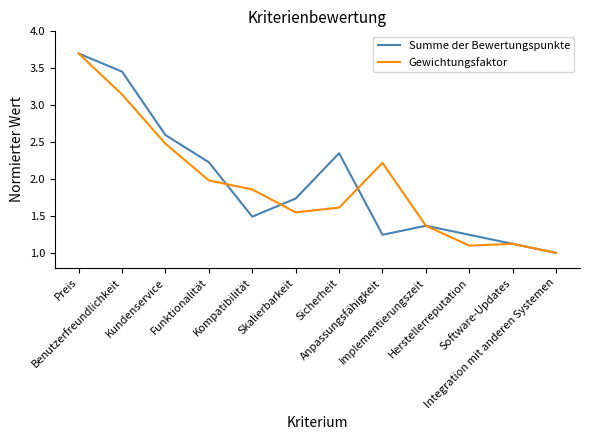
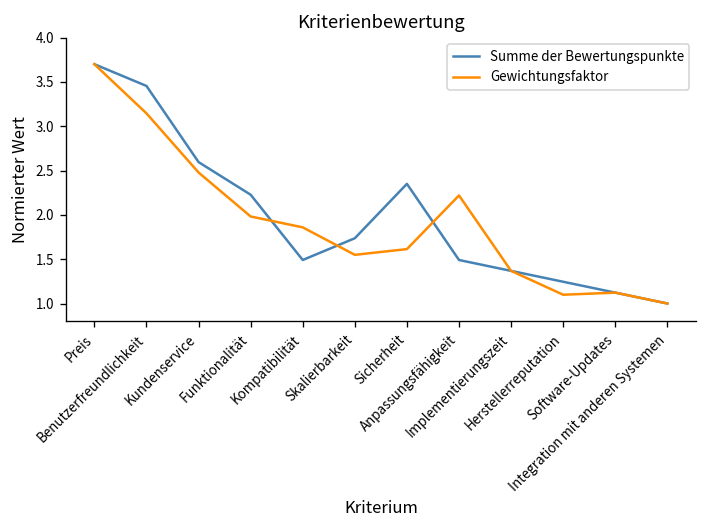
  {
    "Summe der Bewertungspunkte": {
      "Benutzerfreundlichkeit": 3.5,
      "Kundenservice": 2.6,
      "Funktionalität": 2.2,
      "Kompatibilität": 1.5,
      "Skalierbarkeit": 1.7,
      "Sicherheit": 2.4,
-     "Anpassungsfähigkeit": 1.2,
+     "Anpassungsfähigkeit": 1.5,
      "Herstellerreputation": 1.2
    },
    "Gewichtungsfaktor": {
      "Benutzerfreundlichkeit": 3.1,
      "Kundenservice": 2.5,
      "Funktionalität": 2.0,
      "Kompatibilität": 1.9,
      "Skalierbarkeit": 1.5,
      "Sicherheit": 1.6,
      "Anpassungsfähigkeit": 2.2,
      "Herstellerreputation": 1.1
    }
  }
